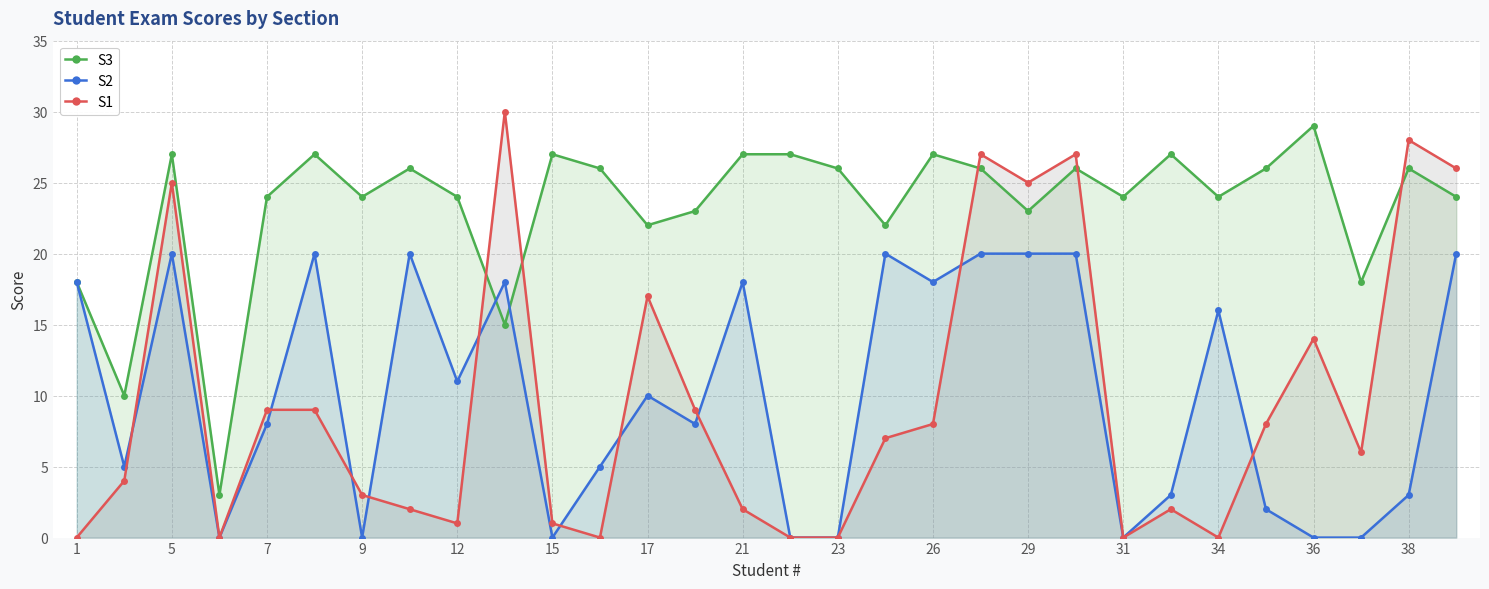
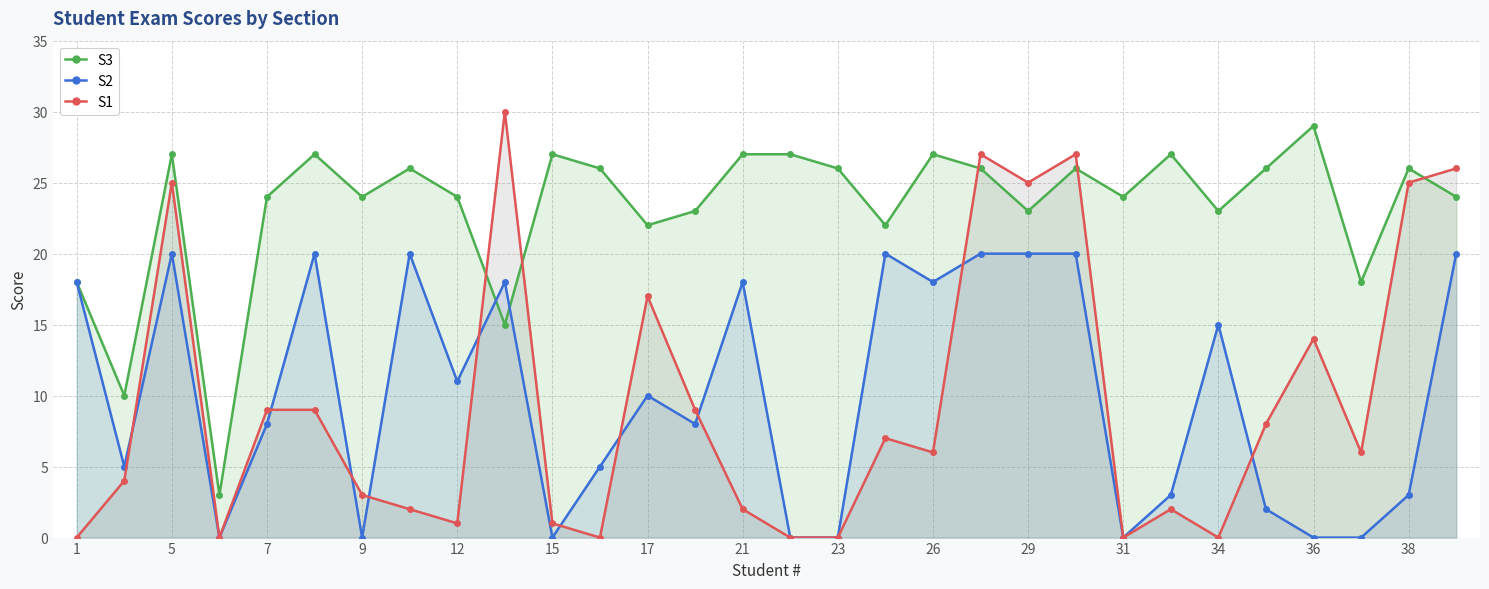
  {
    "S3": {
      "12": 24,
      "26": 27,
      "31": 24,
-     "34": 24,
+     "34": 23,
      "36": 29,
      "38": 26
    },
    "S2": {
      "12": 11,
      "26": 18,
-     "34": 16,
+     "34": 15,
      "36": 0,
      "38": 3
    },
    "S1": {
      "12": 1,
-     "26": 8,
+     "26": 6,
      "34": 0,
      "36": 14,
-     "38": 28
+     "38": 25
    }
  }
